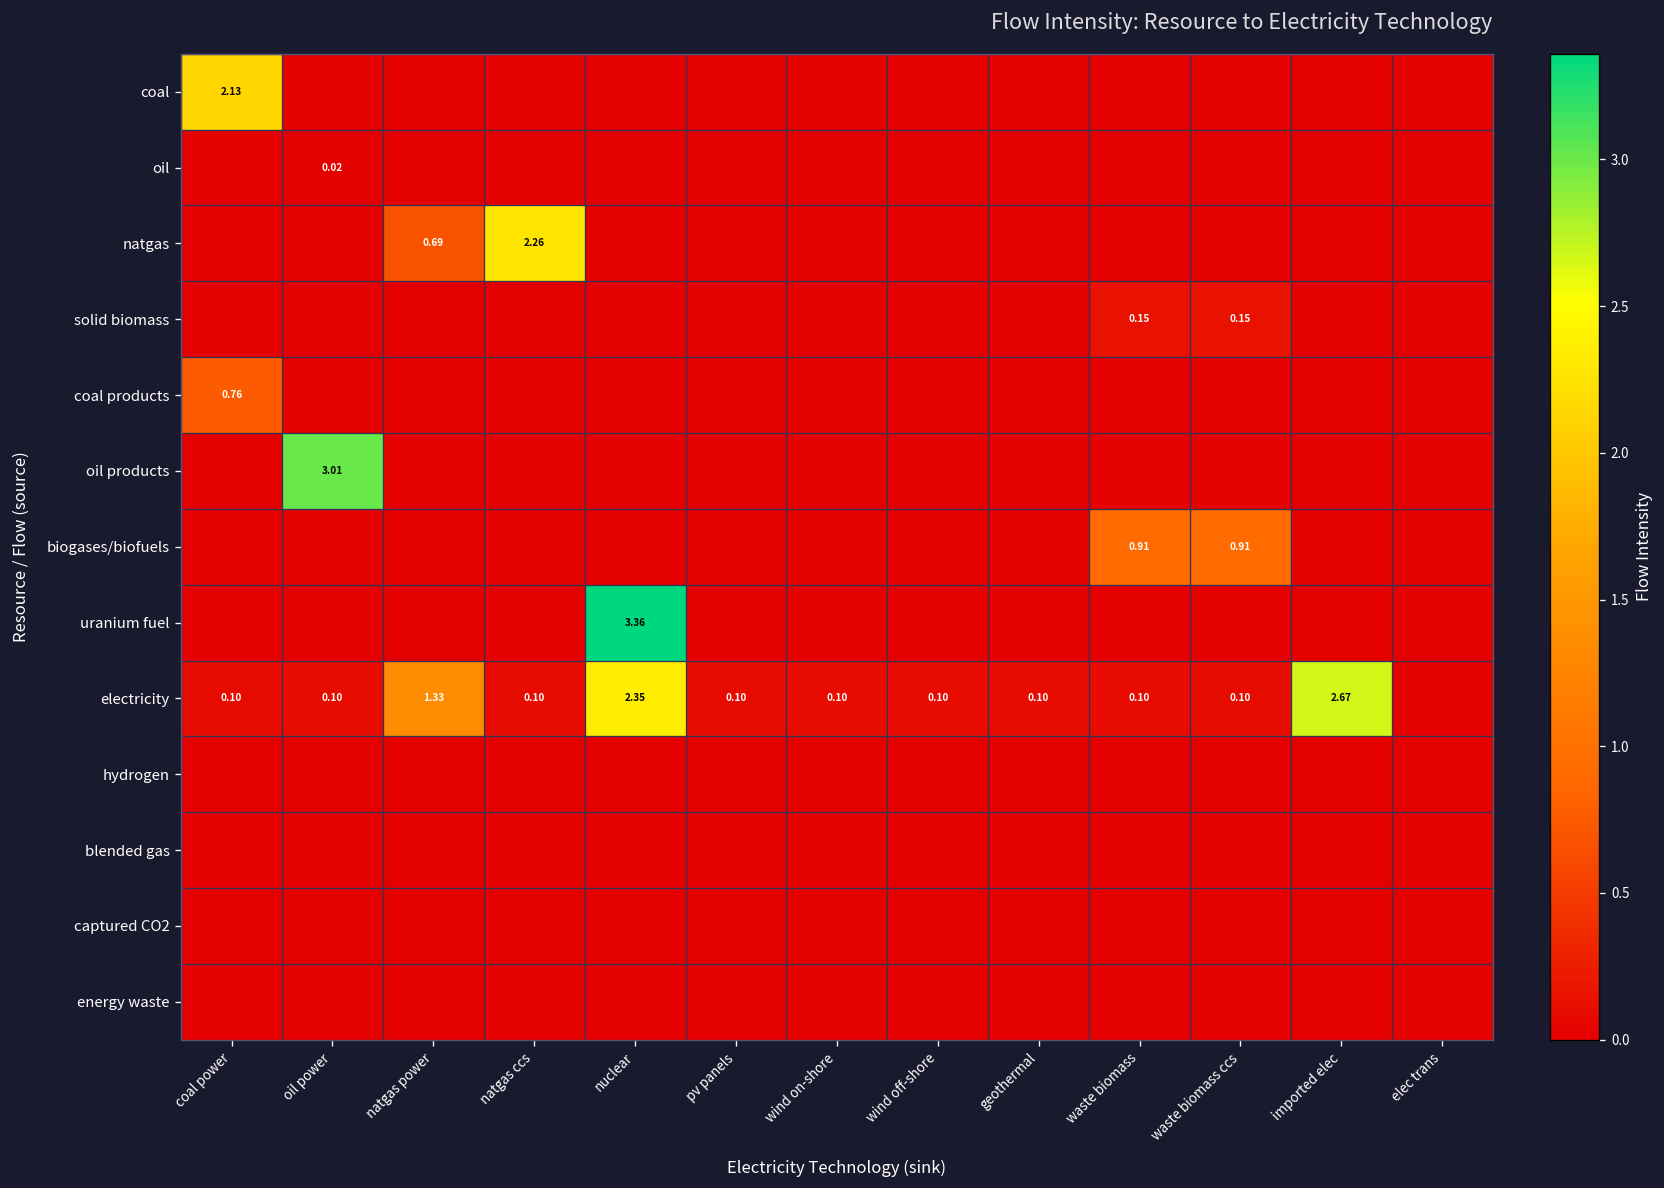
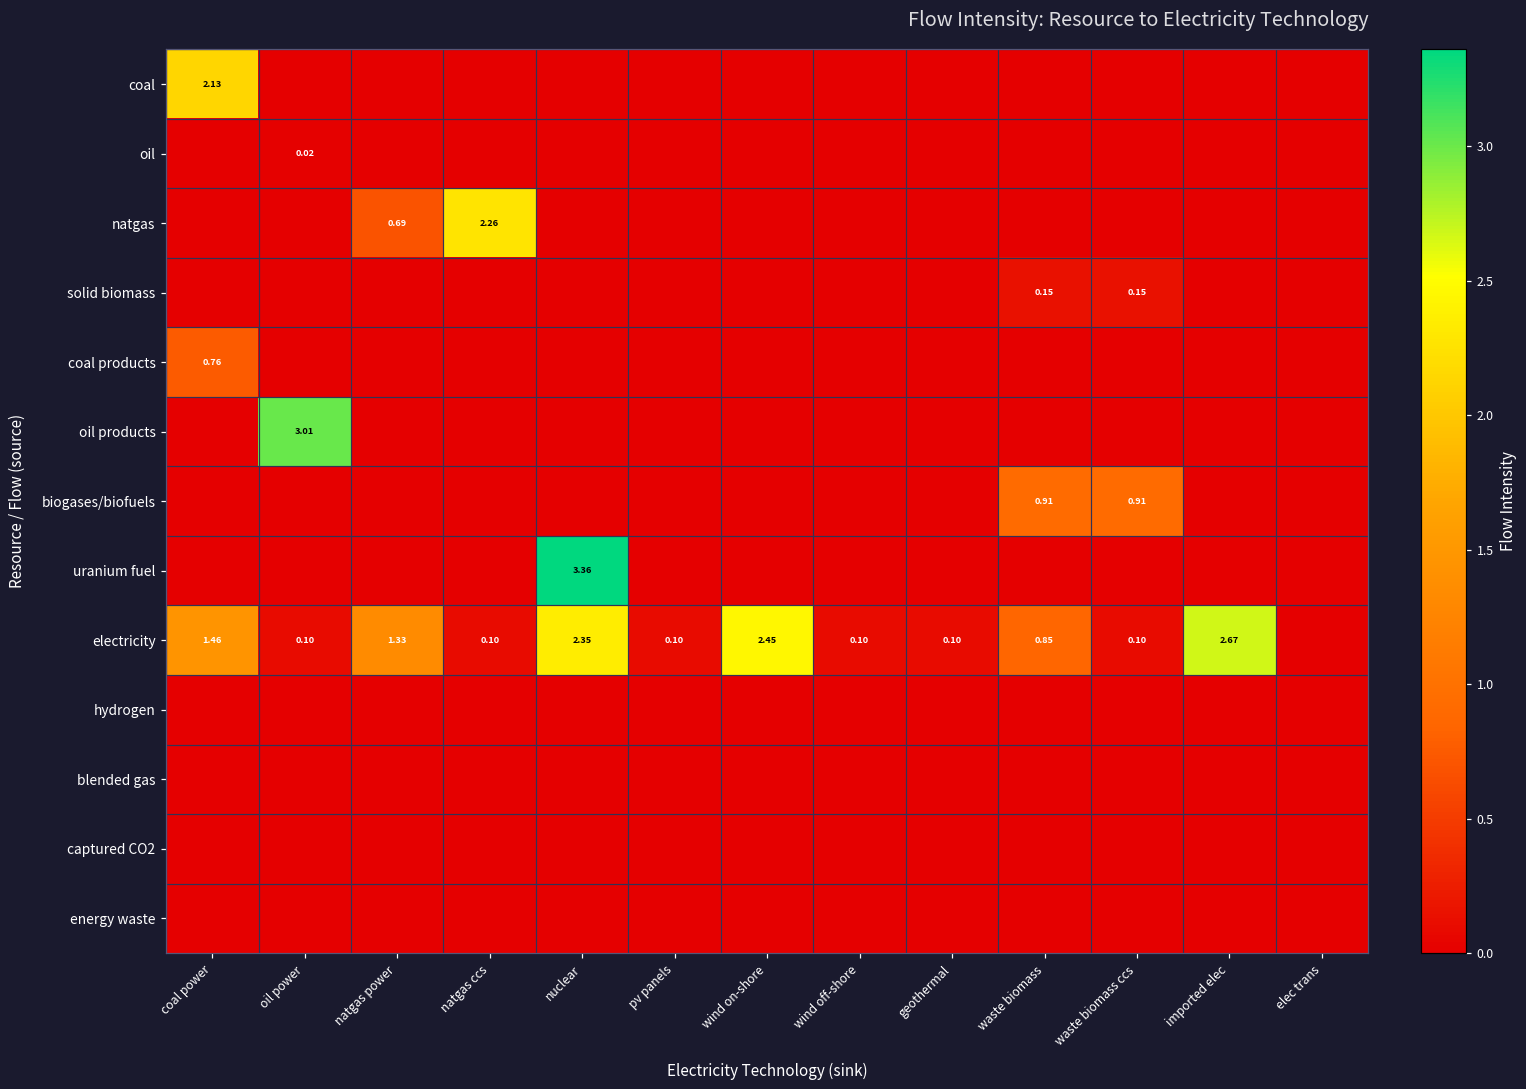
  {
    "coal": {
      "coal power": 2.13
    },
    "oil": {
      "oil power": 0.02
    },
    "natgas": {
      "natgas power": 0.69,
      "natgas ccs": 2.26
    },
    "solid biomass": {
      "waste biomass": 0.15,
      "waste biomass ccs": 0.15
    },
    "coal products": {
      "coal power": 0.76
    },
    "oil products": {
      "oil power": 3.01
    },
    "biogases/biofuels": {
      "waste biomass": 0.91,
      "waste biomass ccs": 0.91
    },
    "uranium fuel": {
      "nuclear": 3.36
    },
    "electricity": {
-     "coal power": 0.10,
+     "coal power": 1.46,
      "oil power": 0.10,
      "natgas power": 1.33,
      "natgas ccs": 0.10,
      "nuclear": 2.35,
      "pv panels": 0.10,
-     "wind on-shore": 0.10,
+     "wind on-shore": 2.45,
      "wind off-shore": 0.10,
      "geothermal": 0.10,
-     "waste biomass": 0.10,
+     "waste biomass": 0.85,
      "waste biomass ccs": 0.10,
      "imported elec": 2.67
    }
  }
